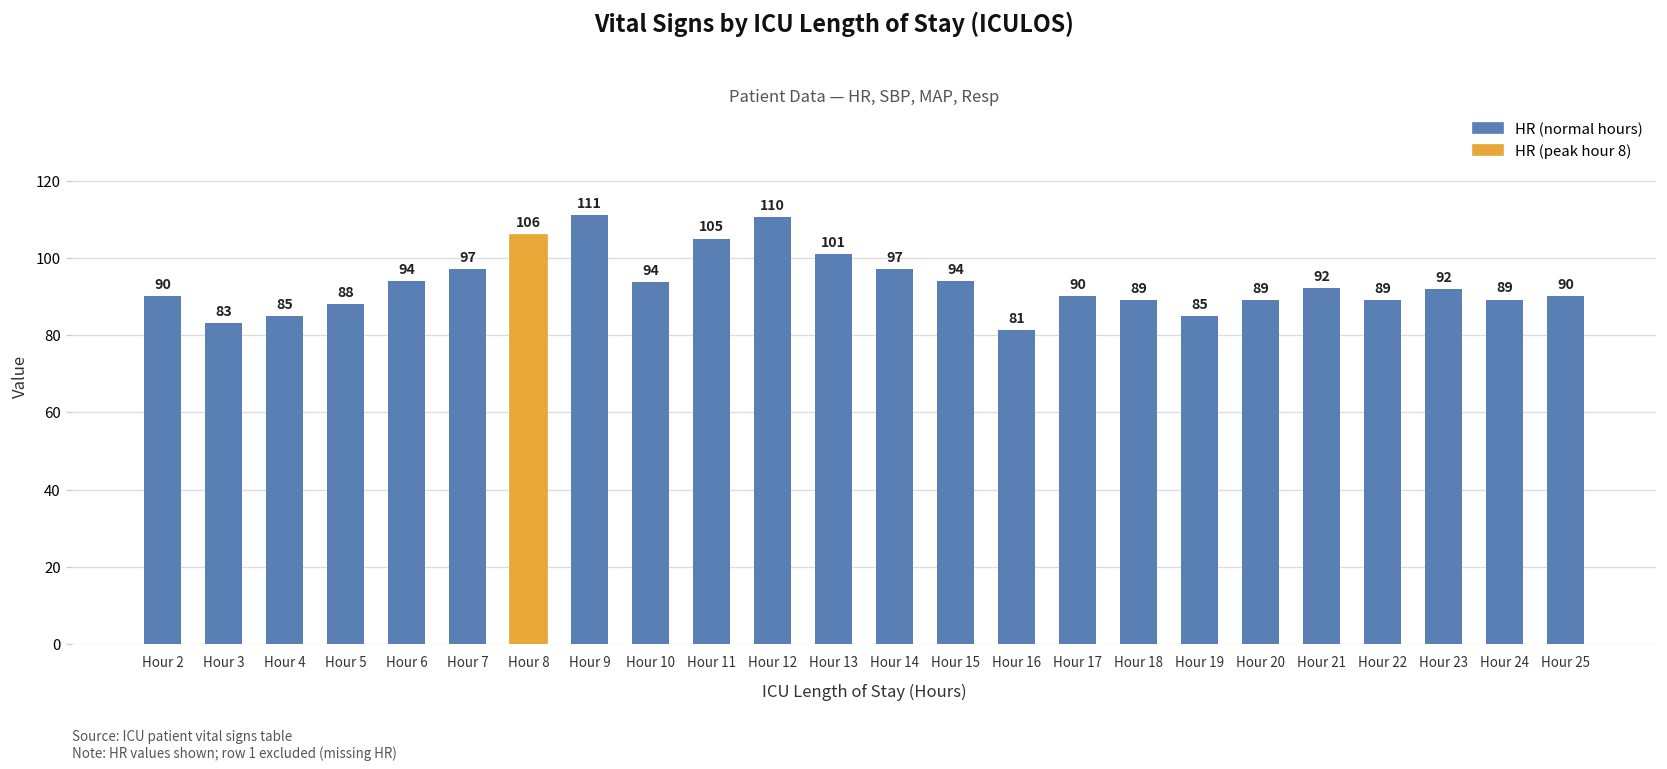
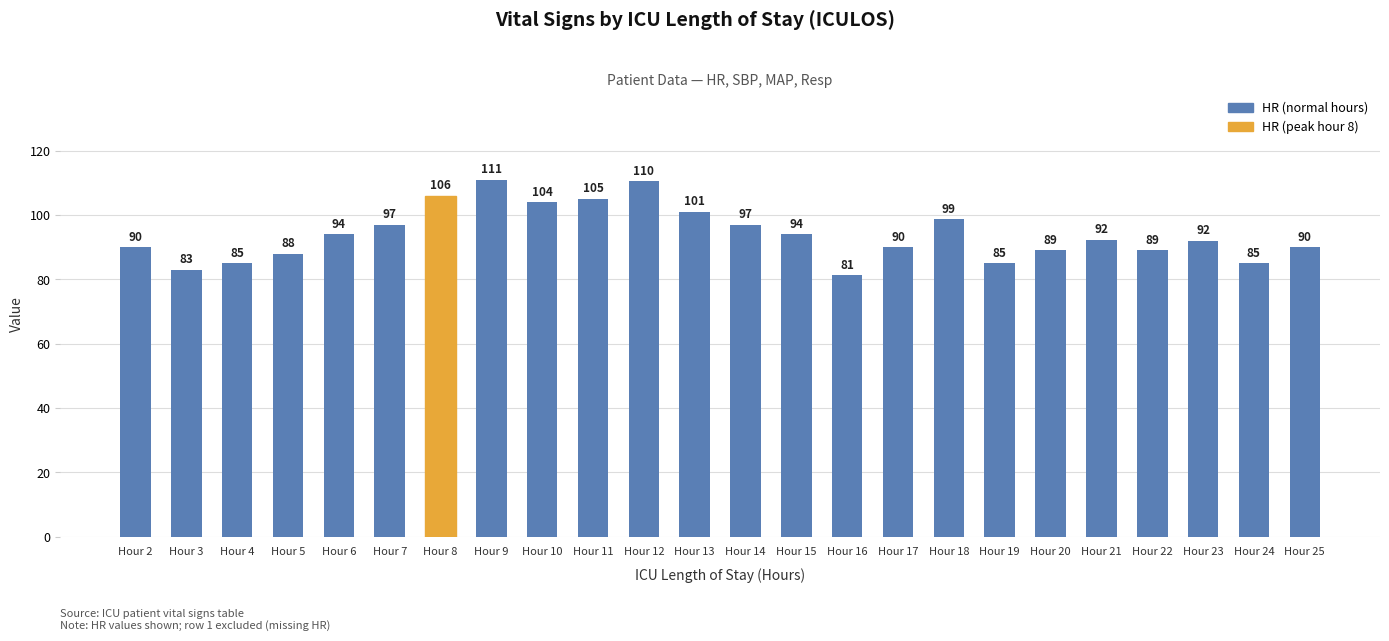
  {
    "Hour 2": 90,
    "Hour 3": 83,
    "Hour 4": 85,
    "Hour 5": 88,
    "Hour 6": 94,
    "Hour 7": 97,
    "Hour 8": 106,
    "Hour 9": 111,
-   "Hour 10": 94,
+   "Hour 10": 104,
    "Hour 11": 105,
    "Hour 12": 110,
    "Hour 13": 101,
    "Hour 14": 97,
    "Hour 15": 94,
    "Hour 16": 81,
    "Hour 17": 90,
-   "Hour 18": 89,
+   "Hour 18": 99,
    "Hour 19": 85,
    "Hour 20": 89,
    "Hour 21": 92,
    "Hour 22": 89,
    "Hour 23": 92,
-   "Hour 24": 89,
+   "Hour 24": 85,
    "Hour 25": 90
  }
